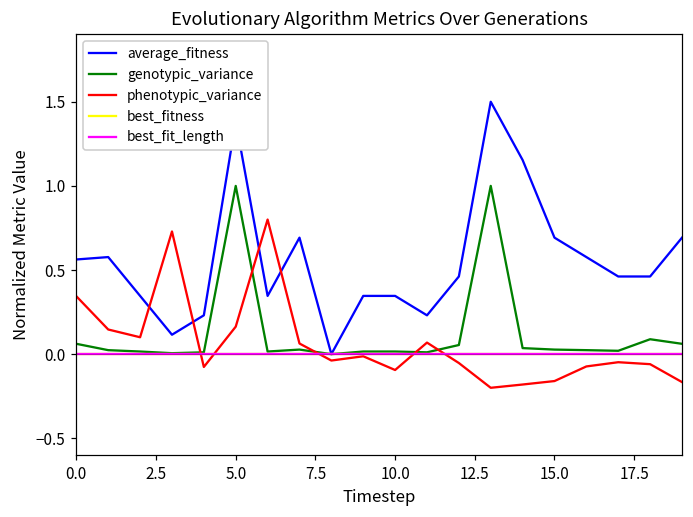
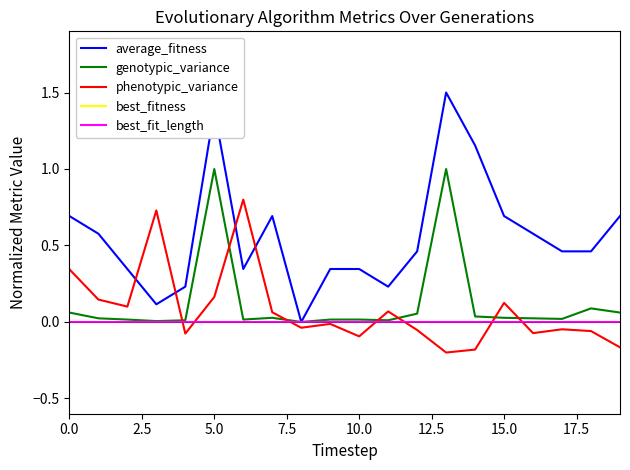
  {
    "average_fitness": {
-     "0.0": 0.56,
+     "0.0": 0.69,
      "10.0": 0.35,
      "15.0": 0.69
    },
    "genotypic_variance": {
      "0.0": 0.06,
      "5.0": 1.00,
      "15.0": 0.03
    },
    "phenotypic_variance": {
      "0.0": 0.34,
      "5.0": 0.16,
      "10.0": -0.09,
-     "15.0": -0.16
+     "15.0": 0.12
    },
    "best_fit_length": {
      "0.0": 0.00,
      "5.0": 0.00,
      "15.0": 0.00
    }
  }
